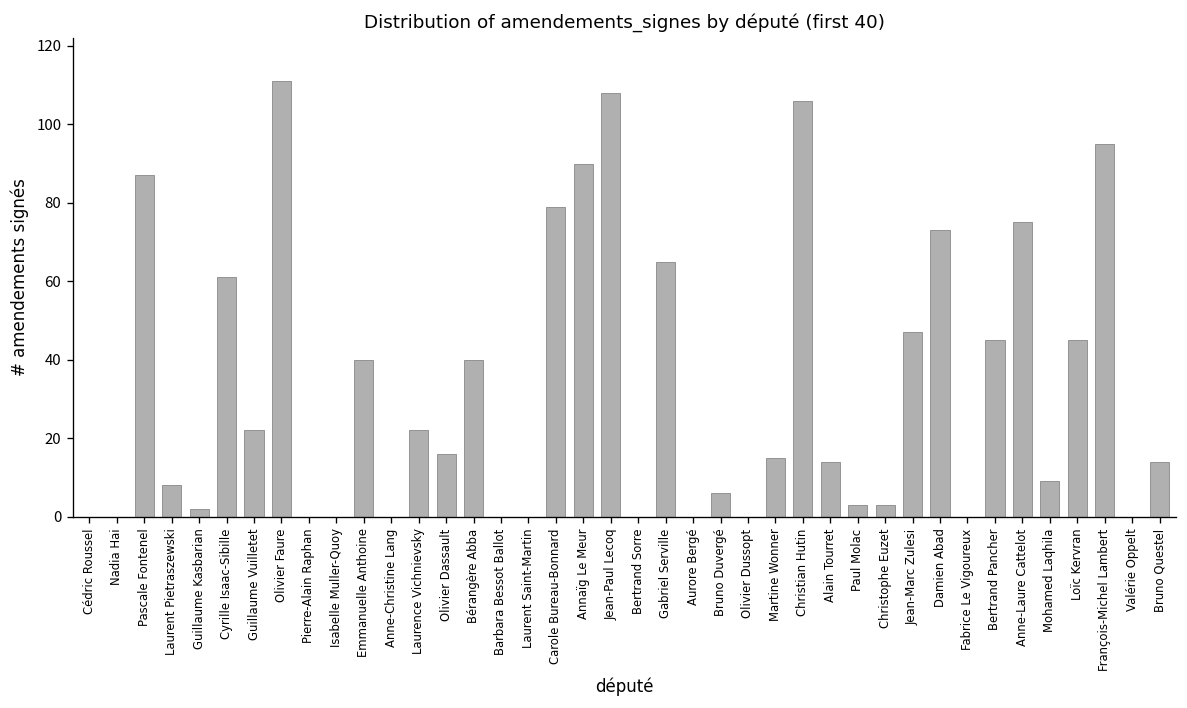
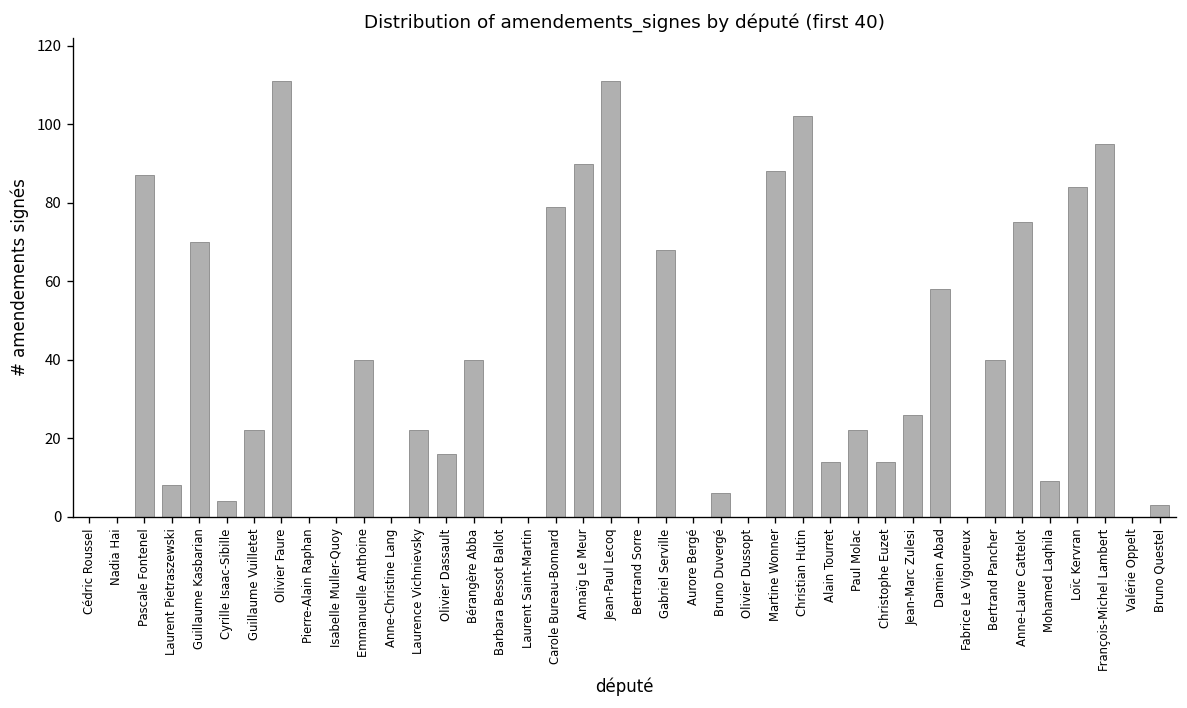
  {
    "Cédric Roussel": 0,
    "Nadia Hai": 0,
    "Pascale Fontenel": 87,
    "Laurent Pietraszewski": 8,
-   "Guillaume Kasbarian": 2,
-   "Cyrille Isaac-Sibille": 61,
+   "Guillaume Kasbarian": 70,
+   "Cyrille Isaac-Sibille": 4,
    "Guillaume Vuilletet": 22,
    "Olivier Faure": 111,
    "Pierre-Alain Raphan": 0,
    "Isabelle Muller-Quoy": 0,
    "Emmanuelle Anthoine": 40,
    "Anne-Christine Lang": 0,
    "Laurence Vichnievsky": 22,
    "Olivier Dassault": 16,
    "Bérangère Abba": 40,
    "Barbara Bessot Ballot": 0,
    "Laurent Saint-Martin": 0,
    "Carole Bureau-Bonnard": 79,
    "Annaïg Le Meur": 90,
-   "Jean-Paul Lecoq": 108,
+   "Jean-Paul Lecoq": 111,
    "Bertrand Sorre": 0,
-   "Gabriel Serville": 65,
+   "Gabriel Serville": 68,
    "Aurore Bergé": 0,
    "Bruno Duvergé": 6,
    "Olivier Dussopt": 0,
-   "Martine Wonner": 15,
-   "Christian Hutin": 106,
+   "Martine Wonner": 88,
+   "Christian Hutin": 102,
    "Alain Tourret": 14,
-   "Paul Molac": 3,
-   "Christophe Euzet": 3,
-   "Jean-Marc Zulesi": 47,
-   "Damien Abad": 73,
+   "Paul Molac": 22,
+   "Christophe Euzet": 14,
+   "Jean-Marc Zulesi": 26,
+   "Damien Abad": 58,
    "Fabrice Le Vigoureux": 0,
-   "Bertrand Pancher": 45,
+   "Bertrand Pancher": 40,
    "Anne-Laure Cattelot": 75,
    "Mohamed Laqhila": 9,
-   "Loïc Kervran": 45,
+   "Loïc Kervran": 84,
    "François-Michel Lambert": 95,
    "Valérie Oppelt": 0,
-   "Bruno Questel": 14
+   "Bruno Questel": 3
  }
